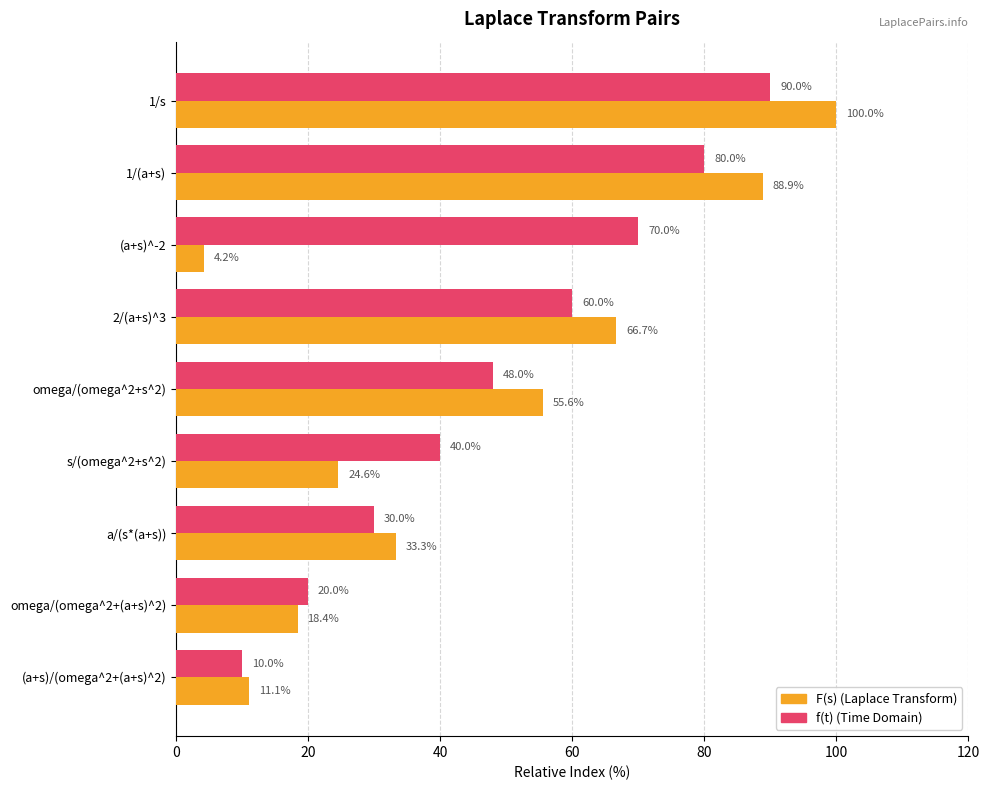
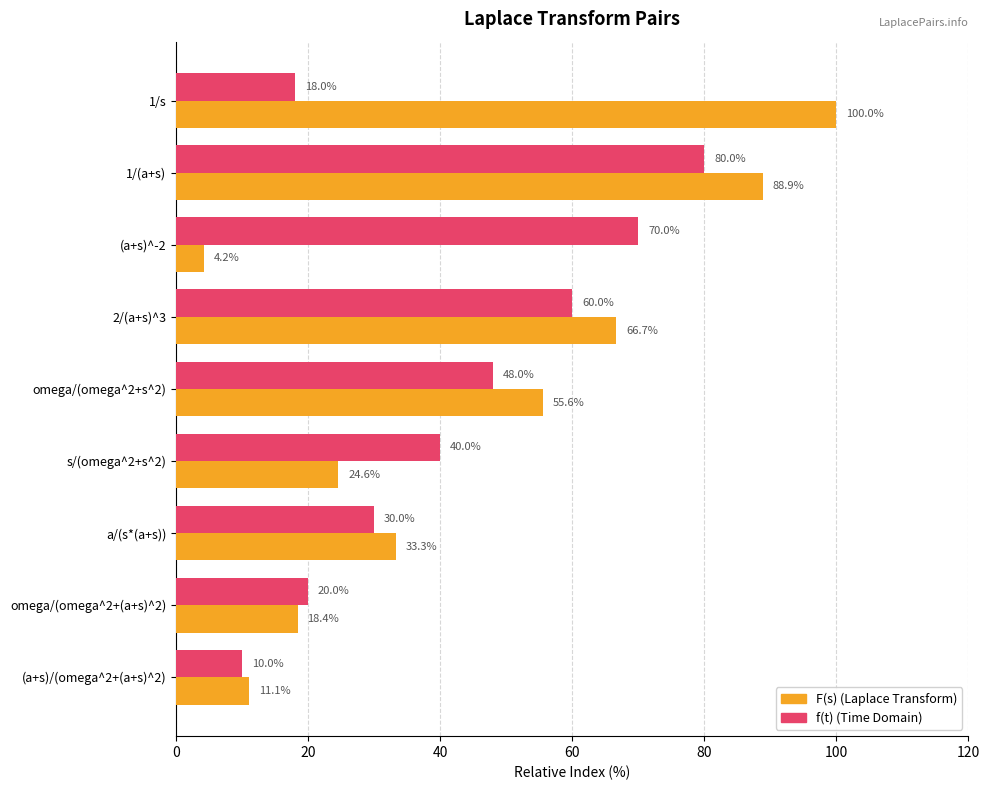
  {
    "F(s) (Laplace Transform)": {
      "1/s": "100.0%",
      "1/(a+s)": "88.9%",
      "(a+s)^-2": "4.2%",
      "2/(a+s)^3": "66.7%",
      "omega/(omega^2+s^2)": "55.6%",
      "s/(omega^2+s^2)": "24.6%",
      "a/(s*(a+s))": "33.3%",
      "omega/(omega^2+(a+s)^2)": "18.4%",
      "(a+s)/(omega^2+(a+s)^2)": "11.1%"
    },
    "f(t) (Time Domain)": {
-     "1/s": "90.0%",
+     "1/s": "18.0%",
      "1/(a+s)": "80.0%",
      "(a+s)^-2": "70.0%",
      "2/(a+s)^3": "60.0%",
      "omega/(omega^2+s^2)": "48.0%",
      "s/(omega^2+s^2)": "40.0%",
      "a/(s*(a+s))": "30.0%",
      "omega/(omega^2+(a+s)^2)": "20.0%",
      "(a+s)/(omega^2+(a+s)^2)": "10.0%"
    }
  }
